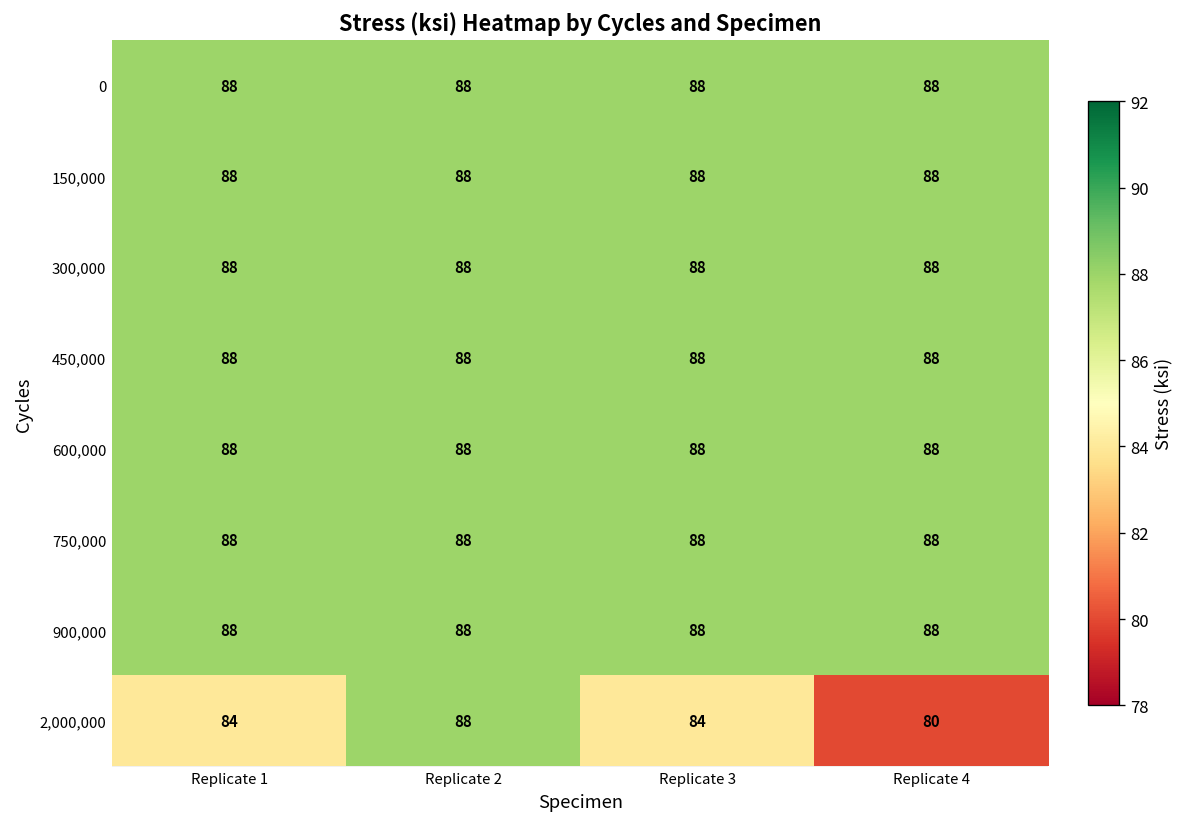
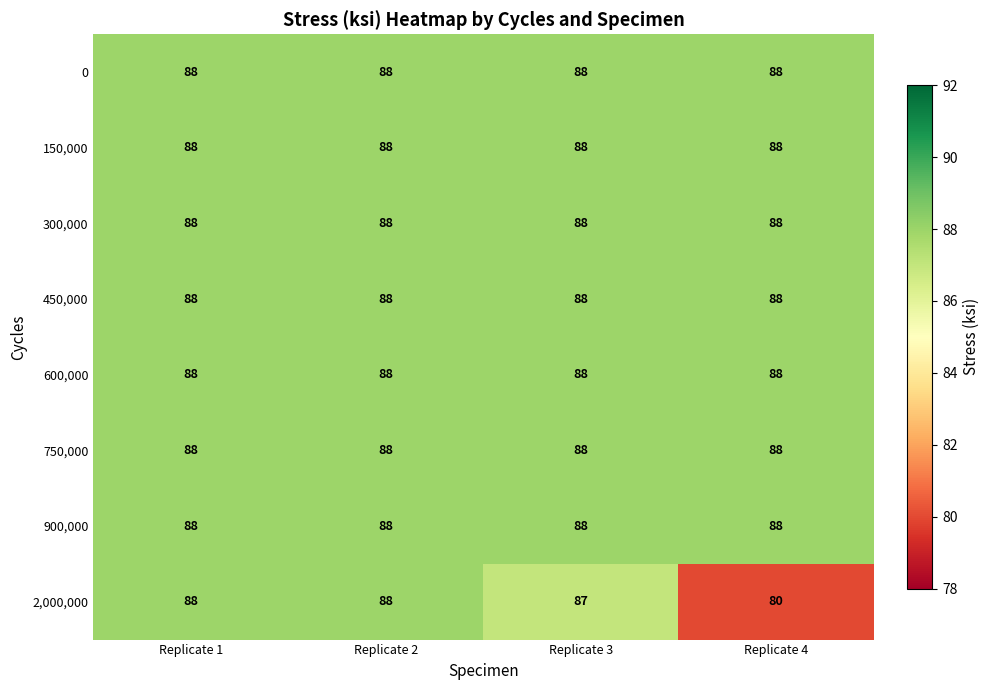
  {
    "0": {
      "Replicate 1": 88,
      "Replicate 2": 88,
      "Replicate 3": 88,
      "Replicate 4": 88
    },
    "150,000": {
      "Replicate 1": 88,
      "Replicate 2": 88,
      "Replicate 3": 88,
      "Replicate 4": 88
    },
    "300,000": {
      "Replicate 1": 88,
      "Replicate 2": 88,
      "Replicate 3": 88,
      "Replicate 4": 88
    },
    "450,000": {
      "Replicate 1": 88,
      "Replicate 2": 88,
      "Replicate 3": 88,
      "Replicate 4": 88
    },
    "600,000": {
      "Replicate 1": 88,
      "Replicate 2": 88,
      "Replicate 3": 88,
      "Replicate 4": 88
    },
    "750,000": {
      "Replicate 1": 88,
      "Replicate 2": 88,
      "Replicate 3": 88,
      "Replicate 4": 88
    },
    "900,000": {
      "Replicate 1": 88,
      "Replicate 2": 88,
      "Replicate 3": 88,
      "Replicate 4": 88
    },
    "2,000,000": {
-     "Replicate 1": 84,
+     "Replicate 1": 88,
      "Replicate 2": 88,
-     "Replicate 3": 84,
+     "Replicate 3": 87,
      "Replicate 4": 80
    }
  }
